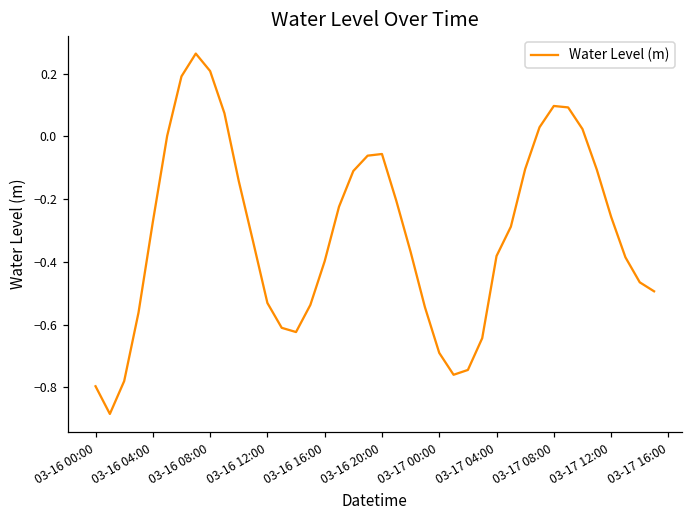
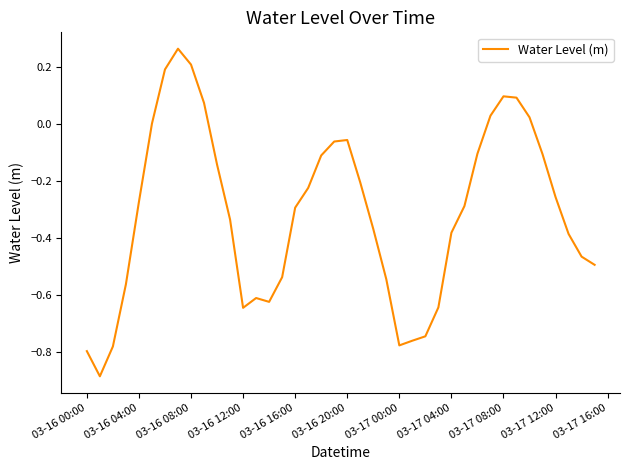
  {
    "03-16 00:00": -0.80,
    "03-16 04:00": -0.27,
    "03-16 08:00": 0.21,
-   "03-16 12:00": -0.53,
-   "03-16 16:00": -0.40,
+   "03-16 12:00": -0.64,
+   "03-16 16:00": -0.29,
    "03-16 20:00": -0.06,
-   "03-17 00:00": -0.69,
+   "03-17 00:00": -0.78,
    "03-17 04:00": -0.38,
    "03-17 08:00": 0.10,
    "03-17 12:00": -0.26
  }
